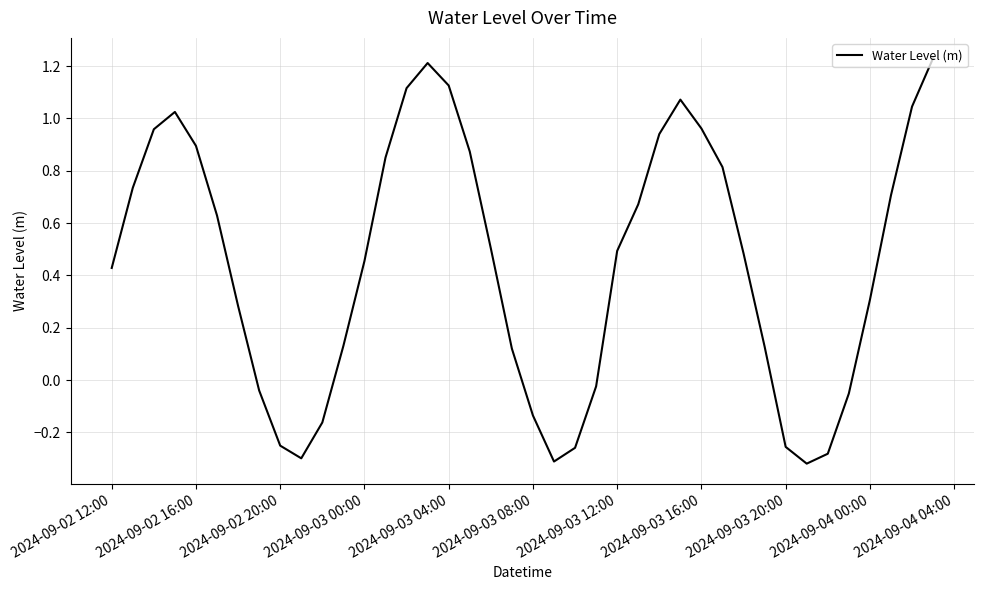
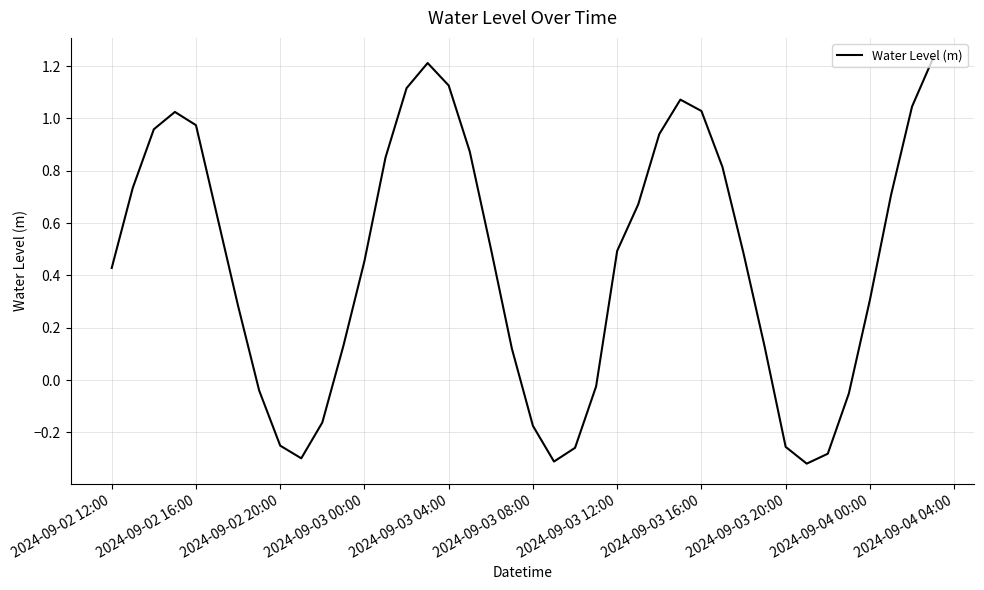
  {
    "2024-09-02 12:00": 0.43,
-   "2024-09-02 16:00": 0.90,
+   "2024-09-02 16:00": 0.97,
    "2024-09-02 20:00": -0.25,
    "2024-09-03 00:00": 0.45,
    "2024-09-03 04:00": 1.13,
-   "2024-09-03 08:00": -0.14,
+   "2024-09-03 08:00": -0.17,
    "2024-09-03 12:00": 0.49,
-   "2024-09-03 16:00": 0.96,
+   "2024-09-03 16:00": 1.03,
    "2024-09-03 20:00": -0.26,
    "2024-09-04 00:00": 0.31
  }
